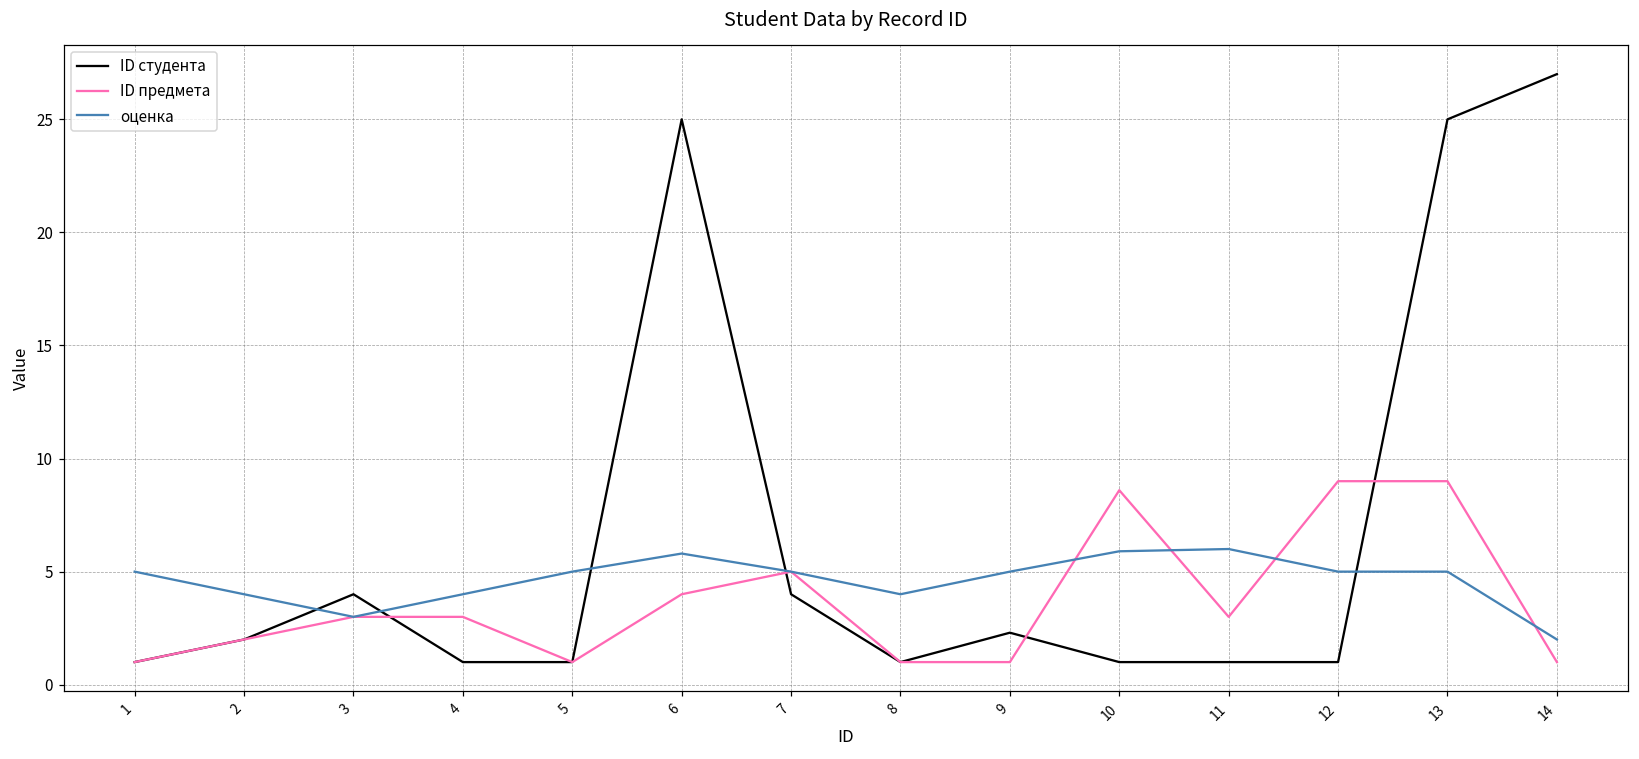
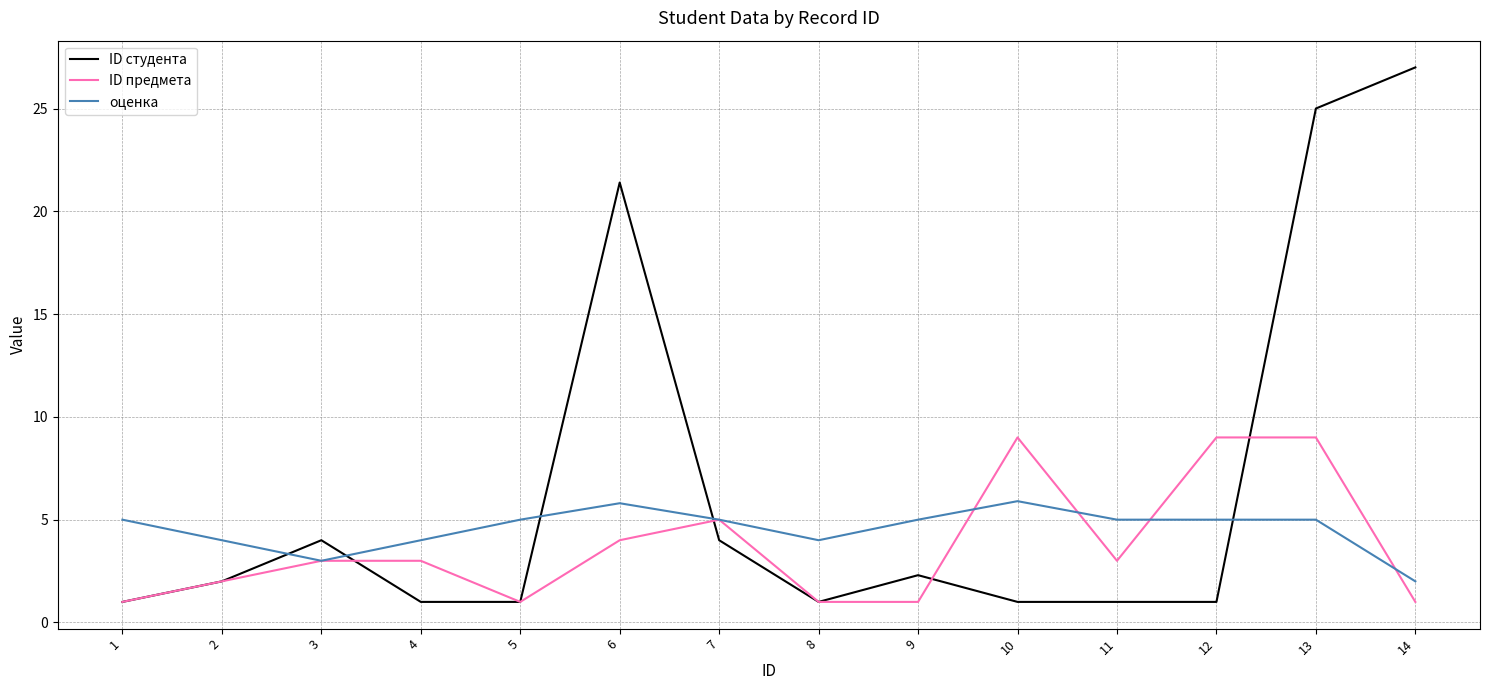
  {
    "ID студента": {
      "3": 4.0,
      "4": 1.0,
-     "6": 25.0,
+     "6": 21.4,
      "7": 4.0,
      "9": 2.3,
      "10": 1.0,
      "11": 1.0,
      "12": 1.0,
      "13": 25.0,
      "14": 27.0
    },
    "ID предмета": {
      "4": 3.0,
      "6": 4.0,
      "9": 1.0,
-     "10": 8.6,
+     "10": 9.0,
      "11": 3.0,
      "12": 9.0,
      "13": 9.0,
      "14": 1.0
    },
    "оценка": {
      "1": 5,
      "2": 4,
      "4": 4,
      "5": 5,
      "6": 5.8,
      "8": 4,
      "9": 5,
      "10": 6,
-     "11": 6,
+     "11": 5,
      "12": 5,
      "13": 5,
      "14": 2
    }
  }
